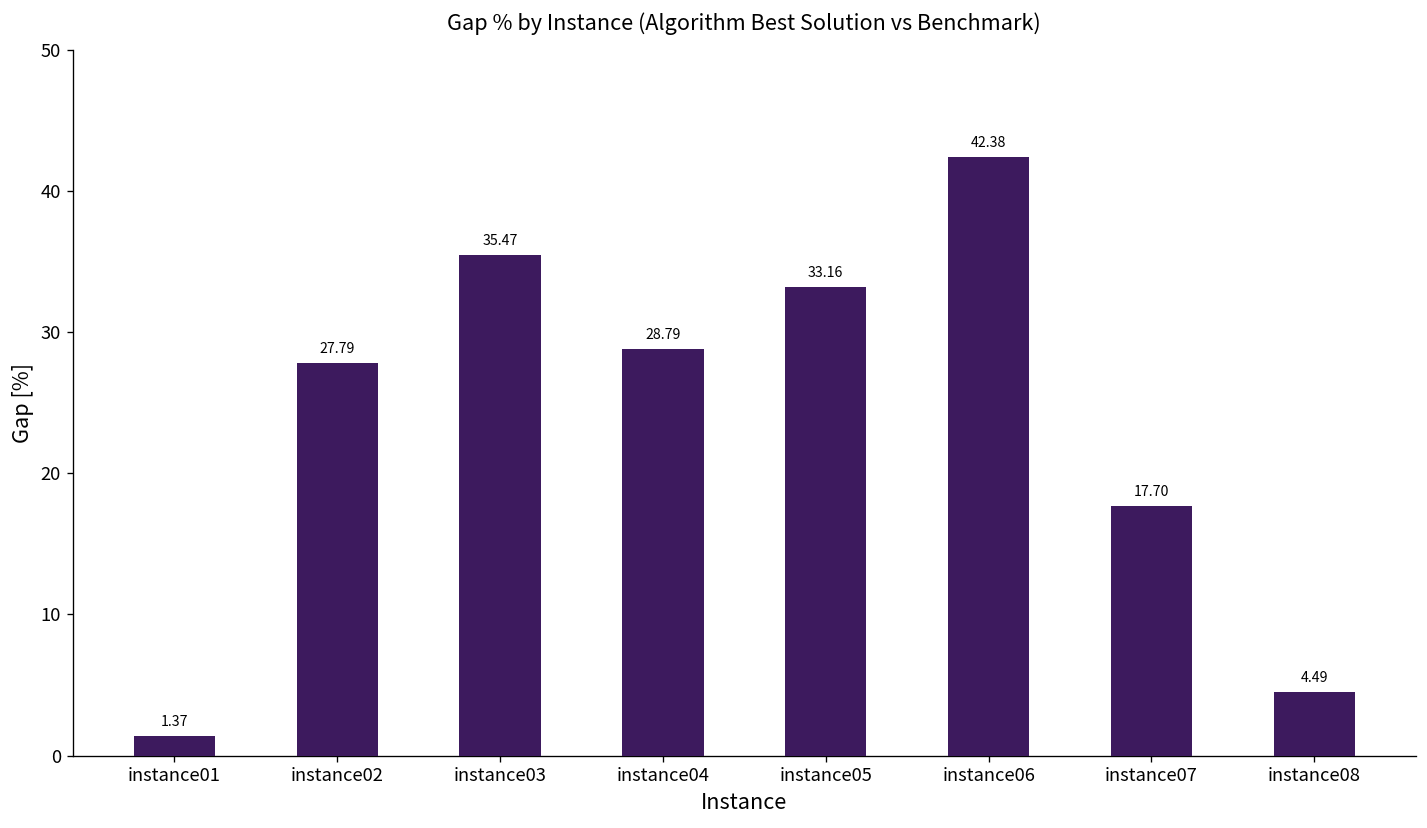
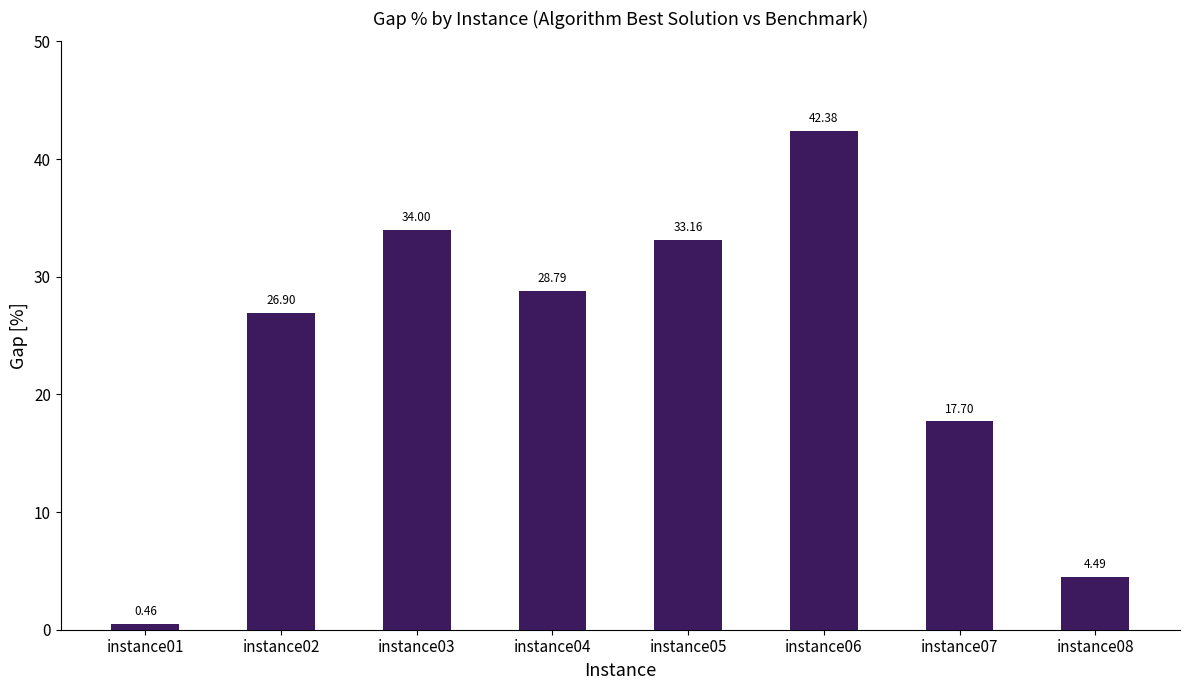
  {
-   "instance01": 1.37,
-   "instance02": 27.79,
-   "instance03": 35.47,
+   "instance01": 0.46,
+   "instance02": 26.90,
+   "instance03": 34.00,
    "instance04": 28.79,
    "instance05": 33.16,
    "instance06": 42.38,
    "instance07": 17.70,
    "instance08": 4.49
  }
